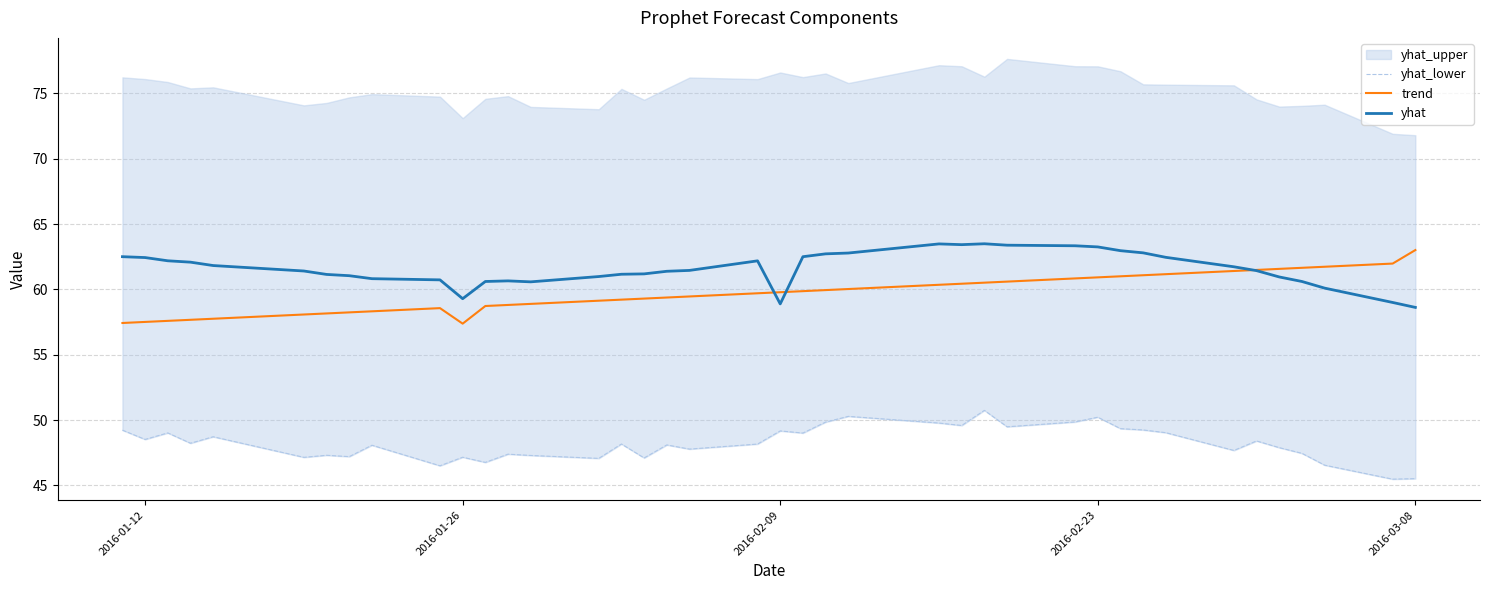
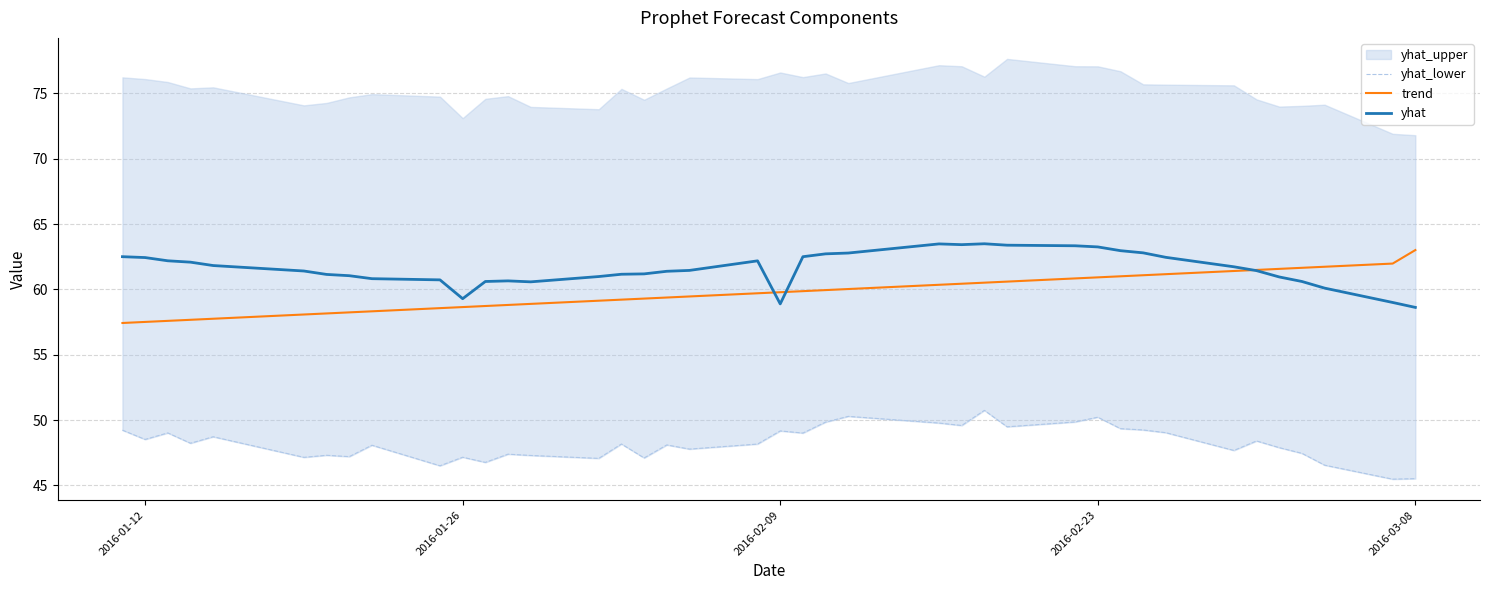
  {
    "trend": {
      "2016-01-12": 57.5,
-     "2016-01-26": 57.4,
+     "2016-01-26": 58.7,
      "2016-02-09": 59.8,
      "2016-02-23": 60.9,
      "2016-03-08": 63.0
    },
    "yhat": {
      "2016-01-12": 62.4,
      "2016-01-26": 59.3,
      "2016-02-09": 58.9,
      "2016-02-23": 63.3,
      "2016-03-08": 58.6
    }
  }
